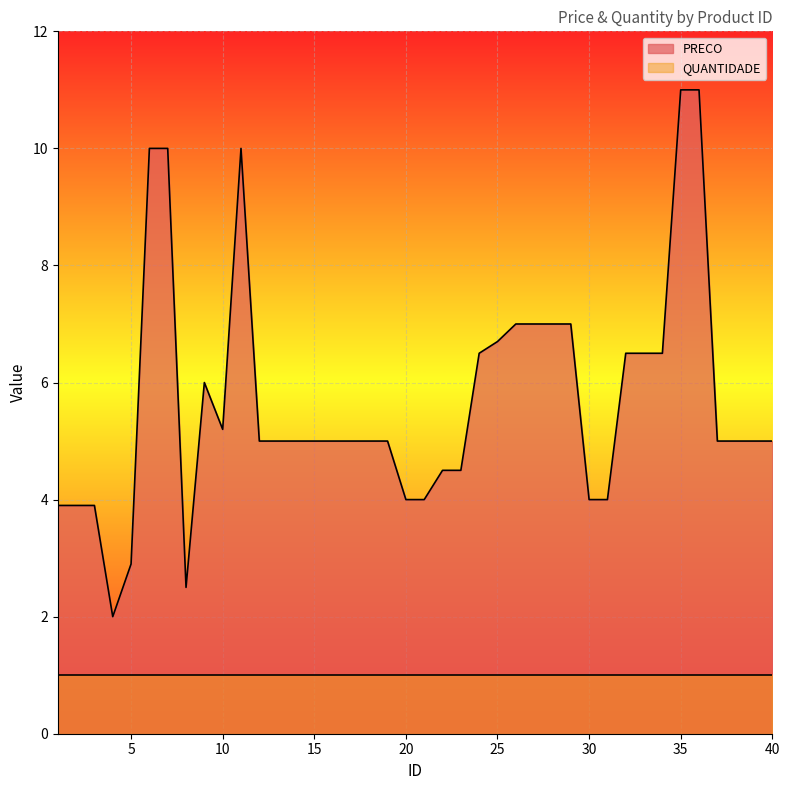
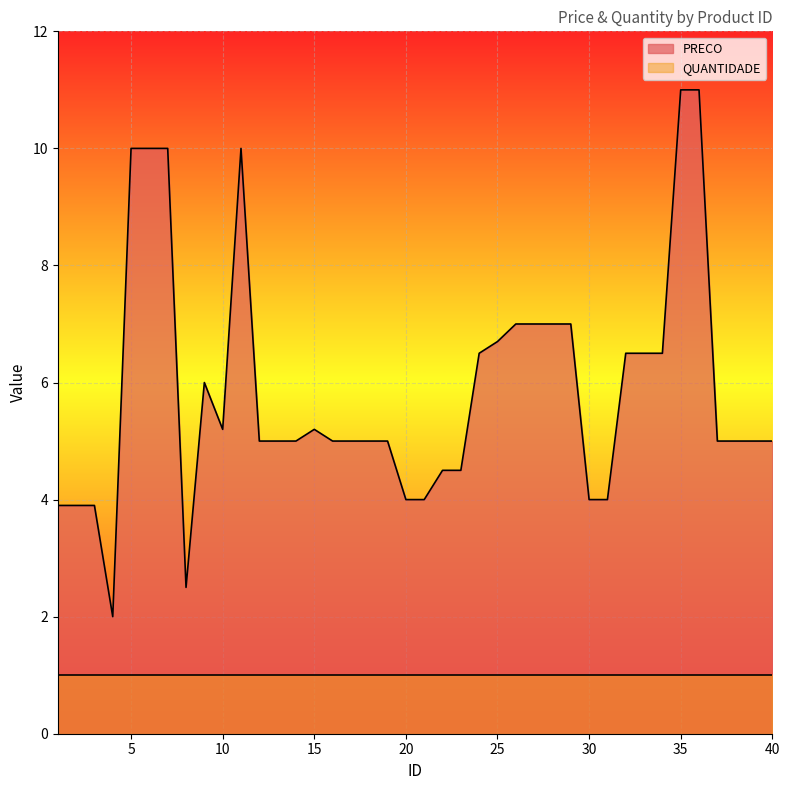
  {
    "PRECO": {
-     "5": 2.9,
+     "5": 10.0,
      "10": 5.2,
-     "15": 5.0,
+     "15": 5.2,
      "20": 4.0,
      "25": 6.7,
      "30": 4.0,
      "35": 11.0,
      "40": 5.0
    },
    "QUANTIDADE": {
      "5": 1.0,
      "10": 1.0,
      "15": 1.0,
      "20": 1.0,
      "25": 1.0,
      "30": 1.0,
      "35": 1.0,
      "40": 1.0
    }
  }
